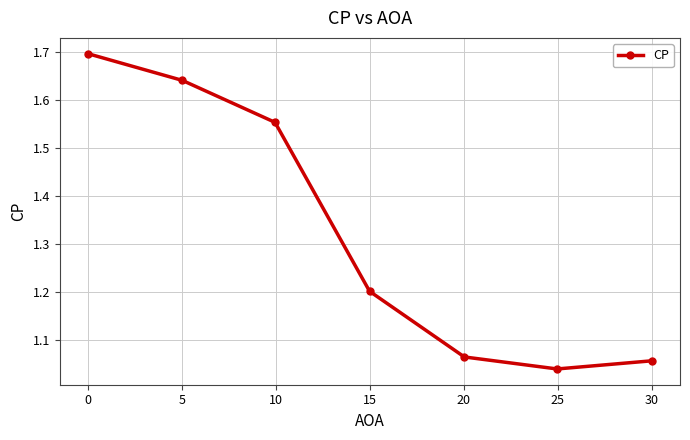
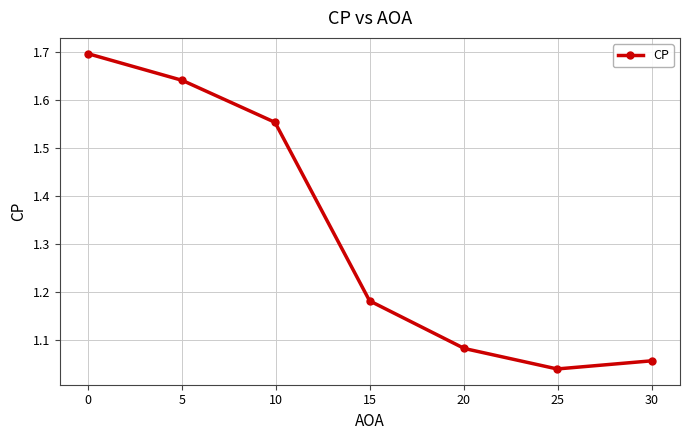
  {
    "0": 1.70,
    "5": 1.64,
    "10": 1.55,
-   "15": 1.20,
-   "20": 1.07,
+   "15": 1.18,
+   "20": 1.08,
    "25": 1.04,
    "30": 1.06
  }
